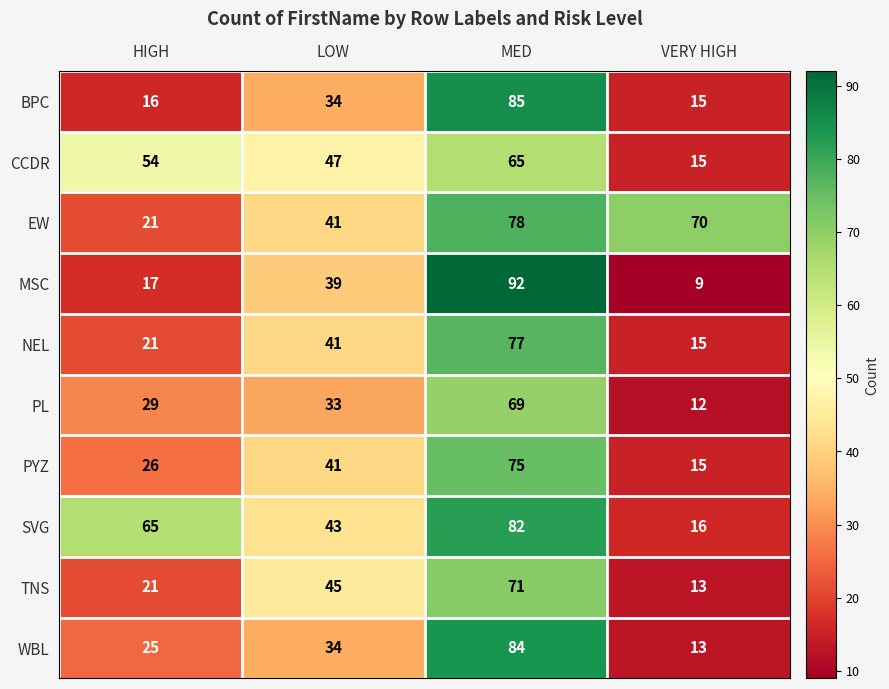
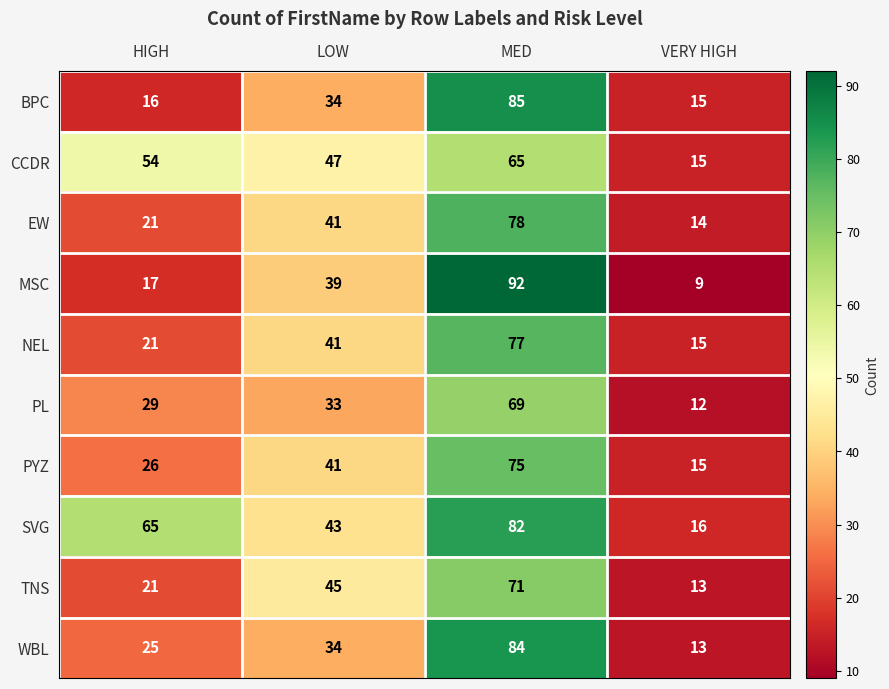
  {
    "BPC": {
      "HIGH": 16,
      "LOW": 34,
      "MED": 85,
      "VERY HIGH": 15
    },
    "CCDR": {
      "HIGH": 54,
      "LOW": 47,
      "MED": 65,
      "VERY HIGH": 15
    },
    "EW": {
      "HIGH": 21,
      "LOW": 41,
      "MED": 78,
-     "VERY HIGH": 70
+     "VERY HIGH": 14
    },
    "MSC": {
      "HIGH": 17,
      "LOW": 39,
      "MED": 92,
      "VERY HIGH": 9
    },
    "NEL": {
      "HIGH": 21,
      "LOW": 41,
      "MED": 77,
      "VERY HIGH": 15
    },
    "PL": {
      "HIGH": 29,
      "LOW": 33,
      "MED": 69,
      "VERY HIGH": 12
    },
    "PYZ": {
      "HIGH": 26,
      "LOW": 41,
      "MED": 75,
      "VERY HIGH": 15
    },
    "SVG": {
      "HIGH": 65,
      "LOW": 43,
      "MED": 82,
      "VERY HIGH": 16
    },
    "TNS": {
      "HIGH": 21,
      "LOW": 45,
      "MED": 71,
      "VERY HIGH": 13
    },
    "WBL": {
      "HIGH": 25,
      "LOW": 34,
      "MED": 84,
      "VERY HIGH": 13
    }
  }
